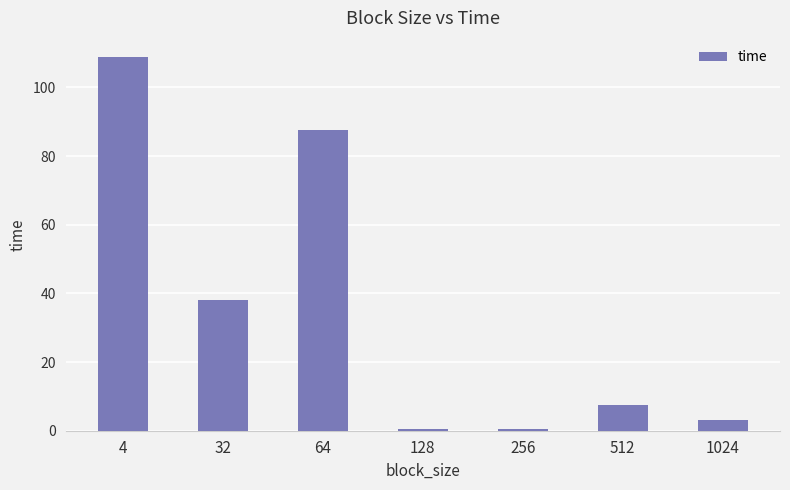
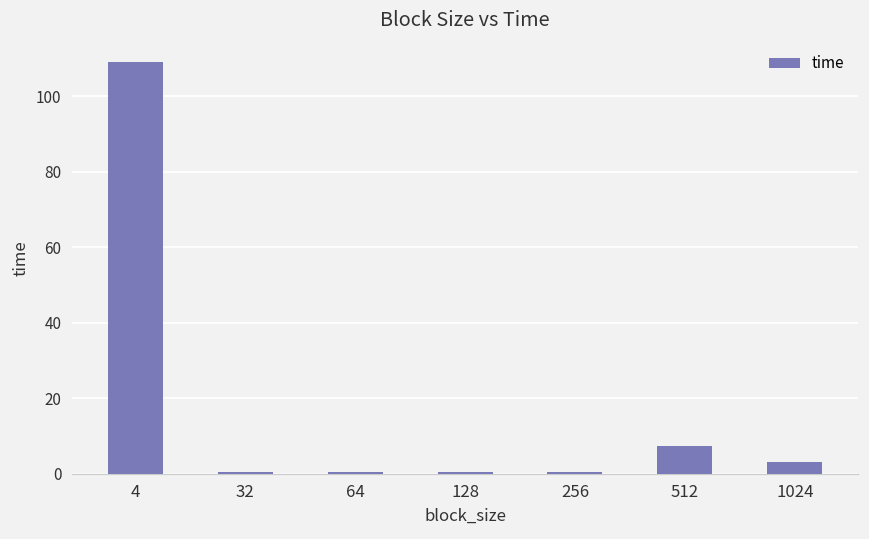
  {
    "4": 109,
-   "32": 38,
-   "64": 87,
+   "32": 0,
+   "64": 0,
    "512": 7,
    "1024": 3
  }
